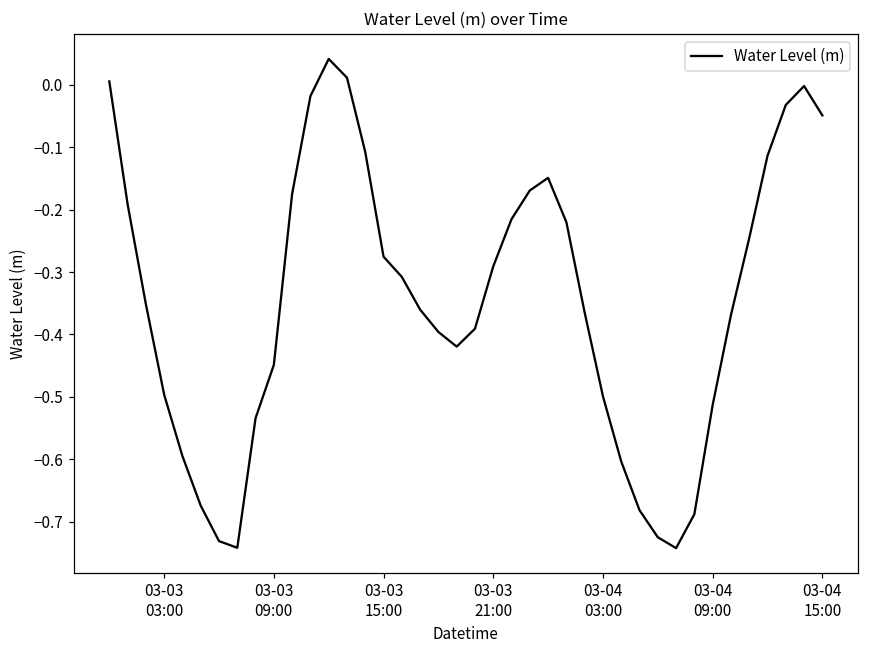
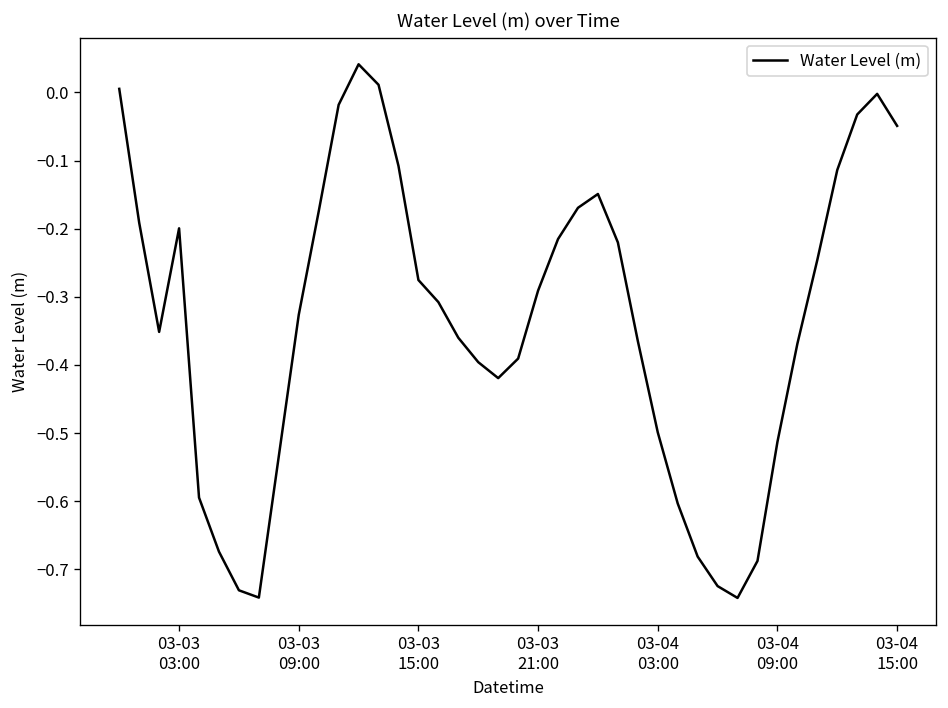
  {
-   "03-03 03:00": -0.50,
-   "03-03 09:00": -0.45,
+   "03-03 03:00": -0.20,
+   "03-03 09:00": -0.33,
    "03-03 15:00": -0.28,
    "03-03 21:00": -0.29,
    "03-04 03:00": -0.50,
    "03-04 09:00": -0.51,
    "03-04 15:00": -0.05
  }
